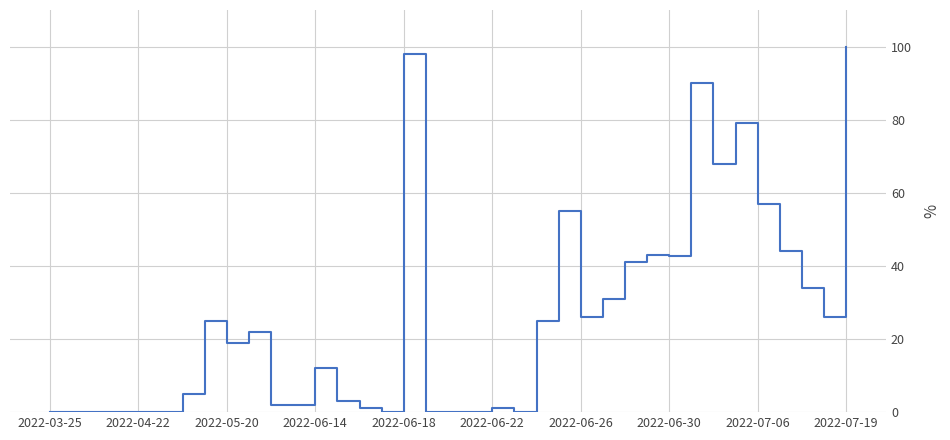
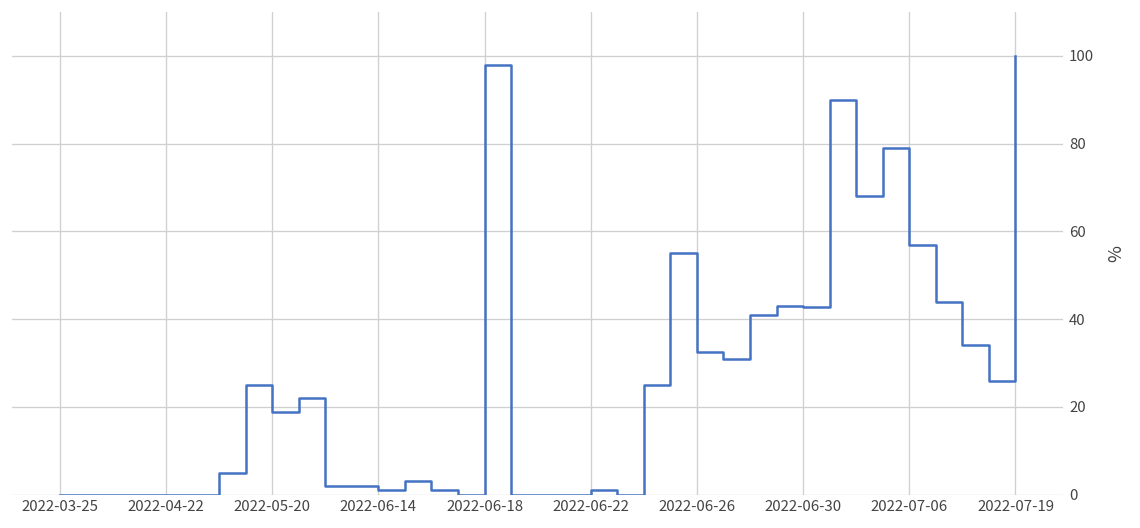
  {
    "2022-03-25": 0,
    "2022-04-22": 0,
    "2022-05-20": 19,
-   "2022-06-14": 12,
+   "2022-06-14": 1,
    "2022-06-18": 98,
    "2022-06-22": 1,
-   "2022-06-26": 26,
+   "2022-06-26": 33,
    "2022-06-30": 43,
    "2022-07-06": 57,
    "2022-07-19": 100
  }
